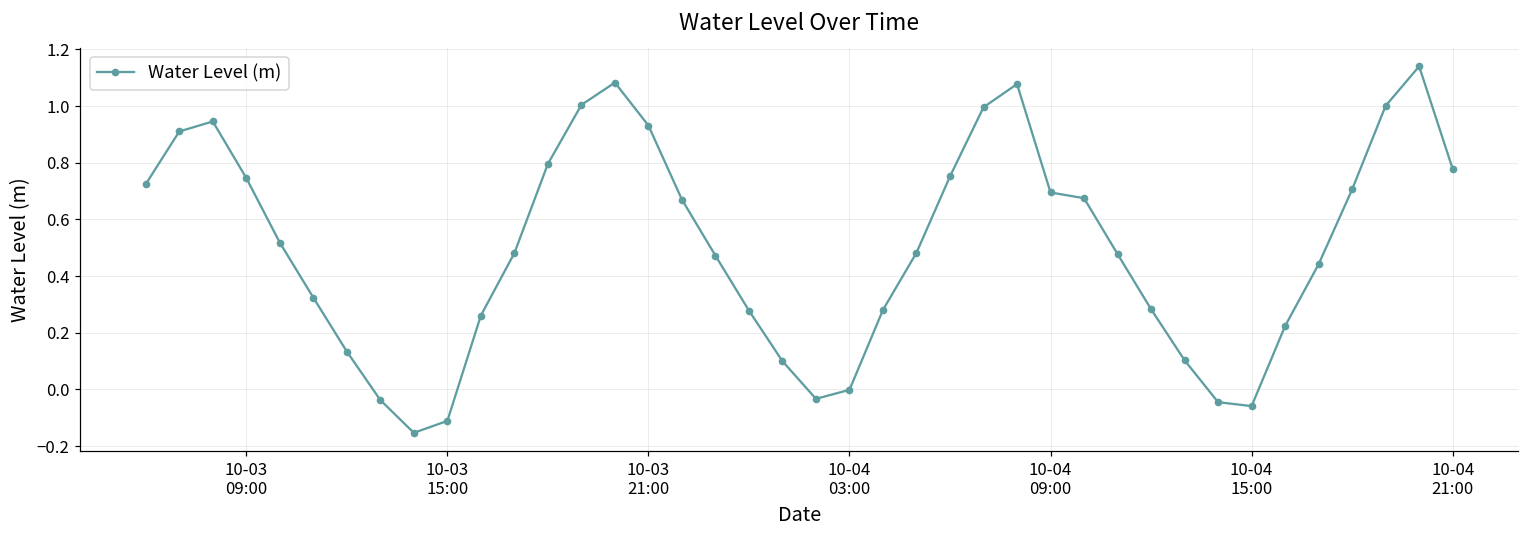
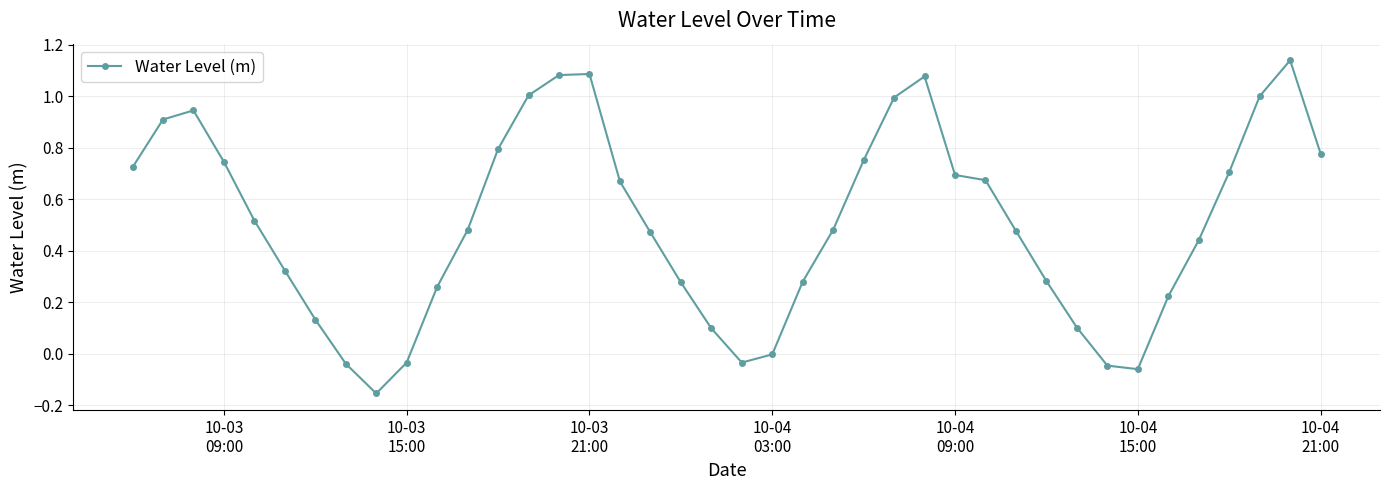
  {
    "10-03 09:00": 0.75,
-   "10-03 15:00": -0.11,
-   "10-03 21:00": 0.93,
+   "10-03 15:00": -0.03,
+   "10-03 21:00": 1.09,
    "10-04 03:00": 0.00,
    "10-04 09:00": 0.70,
    "10-04 15:00": -0.06,
    "10-04 21:00": 0.78
  }
